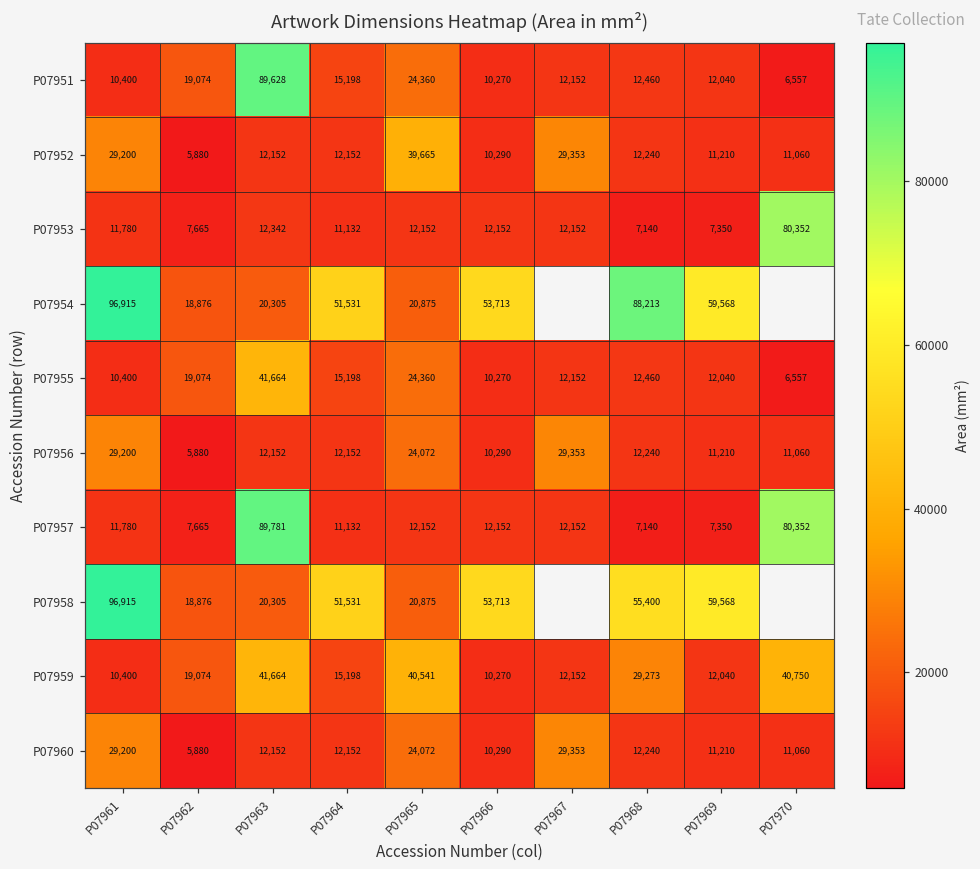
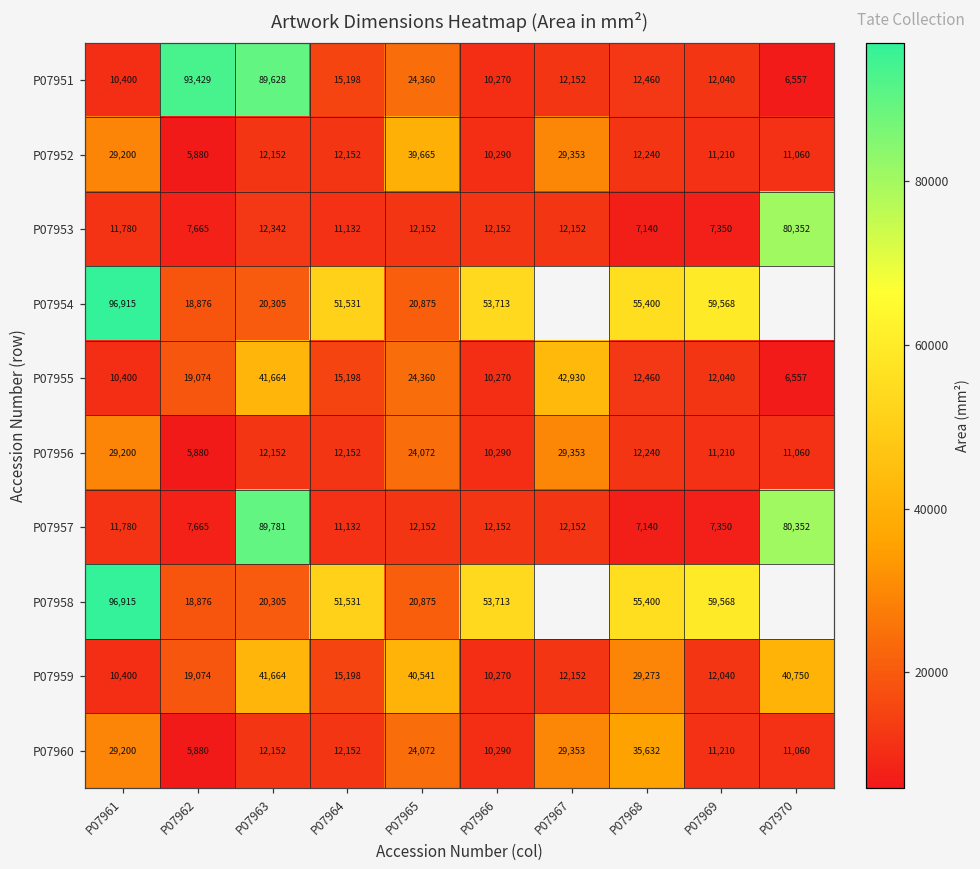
  {
    "P07951": {
      "P07961": "10,400",
-     "P07962": "19,074",
+     "P07962": "93,429",
      "P07963": "89,628",
      "P07964": "15,198",
      "P07965": "24,360",
      "P07966": "10,270",
      "P07967": "12,152",
      "P07968": "12,460",
      "P07969": "12,040",
      "P07970": "6,557"
    },
    "P07952": {
      "P07961": "29,200",
      "P07962": "5,880",
      "P07963": "12,152",
      "P07964": "12,152",
      "P07965": "39,665",
      "P07966": "10,290",
      "P07967": "29,353",
      "P07968": "12,240",
      "P07969": "11,210",
      "P07970": "11,060"
    },
    "P07953": {
      "P07961": "11,780",
      "P07962": "7,665",
      "P07963": "12,342",
      "P07964": "11,132",
      "P07965": "12,152",
      "P07966": "12,152",
      "P07967": "12,152",
      "P07968": "7,140",
      "P07969": "7,350",
      "P07970": "80,352"
    },
    "P07954": {
      "P07961": "96,915",
      "P07962": "18,876",
      "P07963": "20,305",
      "P07964": "51,531",
      "P07965": "20,875",
      "P07966": "53,713",
-     "P07968": "88,213",
+     "P07968": "55,400",
      "P07969": "59,568"
    },
    "P07955": {
      "P07961": "10,400",
      "P07962": "19,074",
      "P07963": "41,664",
      "P07964": "15,198",
      "P07965": "24,360",
      "P07966": "10,270",
-     "P07967": "12,152",
+     "P07967": "42,930",
      "P07968": "12,460",
      "P07969": "12,040",
      "P07970": "6,557"
    },
    "P07956": {
      "P07961": "29,200",
      "P07962": "5,880",
      "P07963": "12,152",
      "P07964": "12,152",
      "P07965": "24,072",
      "P07966": "10,290",
      "P07967": "29,353",
      "P07968": "12,240",
      "P07969": "11,210",
      "P07970": "11,060"
    },
    "P07957": {
      "P07961": "11,780",
      "P07962": "7,665",
      "P07963": "89,781",
      "P07964": "11,132",
      "P07965": "12,152",
      "P07966": "12,152",
      "P07967": "12,152",
      "P07968": "7,140",
      "P07969": "7,350",
      "P07970": "80,352"
    },
    "P07958": {
      "P07961": "96,915",
      "P07962": "18,876",
      "P07963": "20,305",
      "P07964": "51,531",
      "P07965": "20,875",
      "P07966": "53,713",
      "P07968": "55,400",
      "P07969": "59,568"
    },
    "P07959": {
      "P07961": "10,400",
      "P07962": "19,074",
      "P07963": "41,664",
      "P07964": "15,198",
      "P07965": "40,541",
      "P07966": "10,270",
      "P07967": "12,152",
      "P07968": "29,273",
      "P07969": "12,040",
      "P07970": "40,750"
    },
    "P07960": {
      "P07961": "29,200",
      "P07962": "5,880",
      "P07963": "12,152",
      "P07964": "12,152",
      "P07965": "24,072",
      "P07966": "10,290",
      "P07967": "29,353",
-     "P07968": "12,240",
+     "P07968": "35,632",
      "P07969": "11,210",
      "P07970": "11,060"
    }
  }
